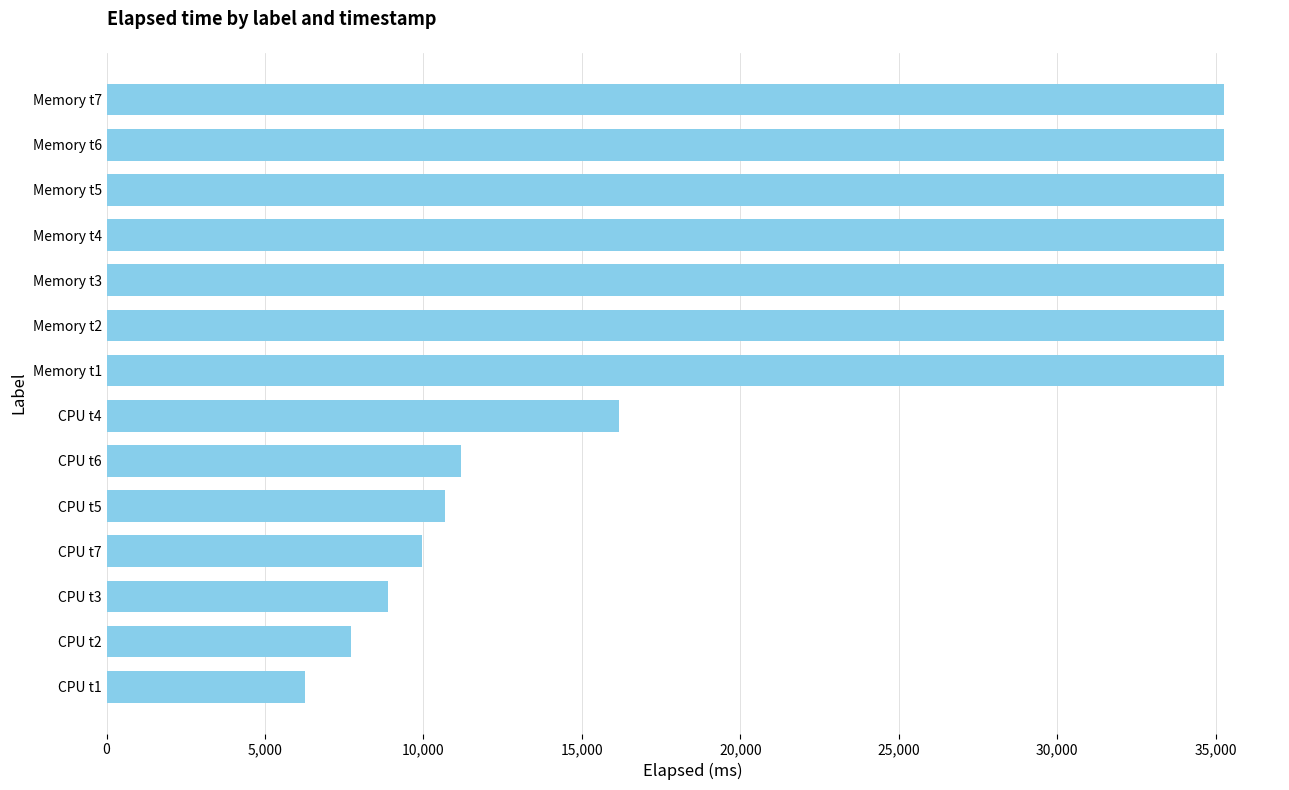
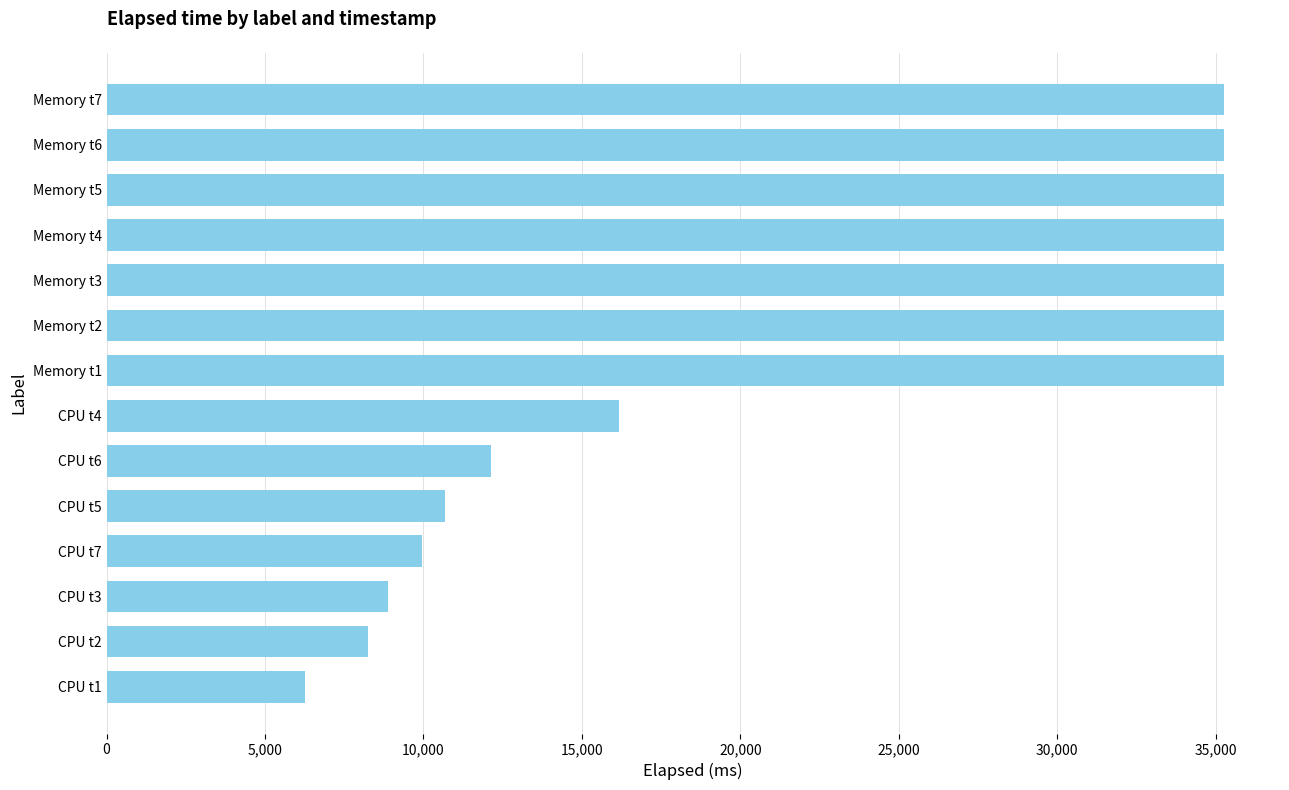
  {
    "Memory t7": "35,300",
    "Memory t6": "35,300",
    "Memory t5": "35,300",
    "Memory t4": "35,300",
    "Memory t3": "35,300",
    "Memory t2": "35,300",
    "Memory t1": "35,300",
    "CPU t4": "16,200",
-   "CPU t6": "11,200",
+   "CPU t6": "12,100",
    "CPU t5": "10,700",
    "CPU t7": "10,000",
    "CPU t3": "8,900",
-   "CPU t2": "7,700",
+   "CPU t2": "8,300",
    "CPU t1": "6,300"
  }
